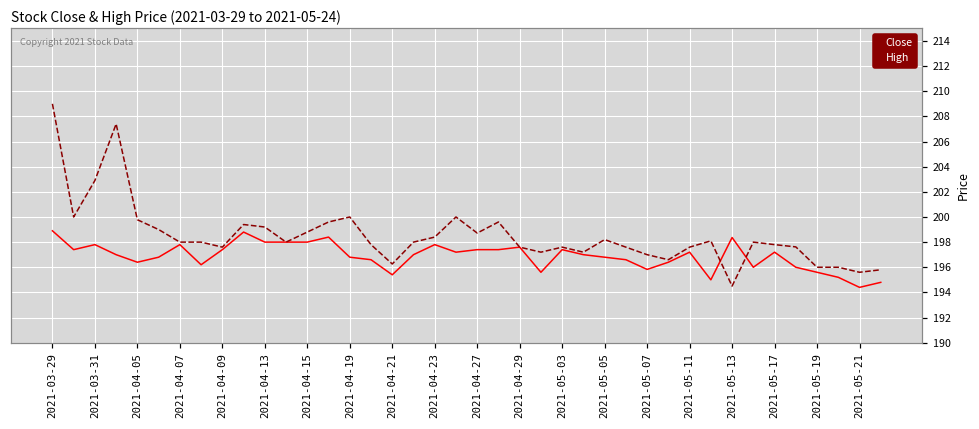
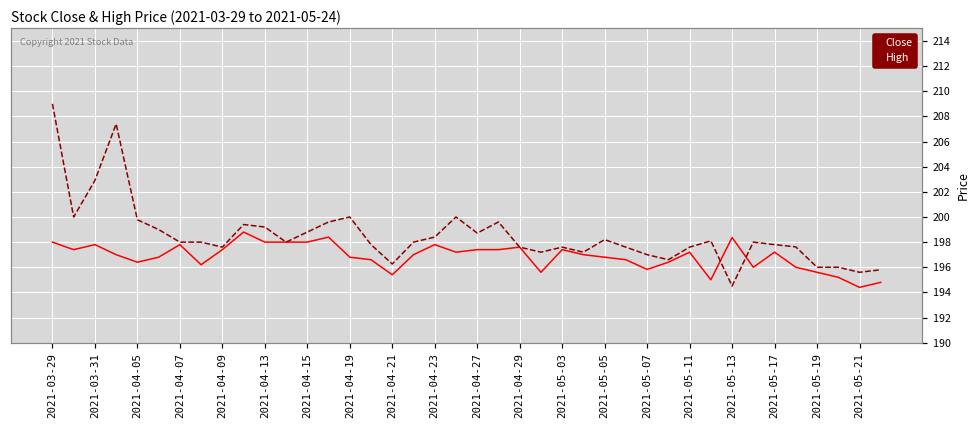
  {
    "Close": {
-     "2021-03-29": 198.9,
+     "2021-03-29": 198.0,
      "2021-03-31": 197.8,
      "2021-04-05": 196.4,
      "2021-04-13": 198.0,
      "2021-04-15": 198.0,
      "2021-04-19": 196.8,
      "2021-04-21": 195.4,
      "2021-04-23": 197.8,
      "2021-04-27": 197.4,
      "2021-05-05": 196.8,
      "2021-05-07": 195.8,
      "2021-05-11": 197.2,
      "2021-05-13": 198.4,
      "2021-05-17": 197.2,
      "2021-05-19": 195.6,
      "2021-05-21": 194.4
    },
    "High": {
      "2021-03-29": 209.0,
      "2021-03-31": 202.9,
      "2021-04-05": 199.8,
      "2021-04-13": 199.2,
      "2021-04-15": 198.8,
      "2021-04-19": 200.0,
      "2021-04-21": 196.3,
      "2021-04-23": 198.4,
      "2021-04-27": 198.7,
      "2021-05-05": 198.2,
      "2021-05-07": 197.0,
      "2021-05-11": 197.6,
      "2021-05-13": 194.5,
      "2021-05-17": 197.8,
      "2021-05-19": 196.0,
      "2021-05-21": 195.6
    }
  }
